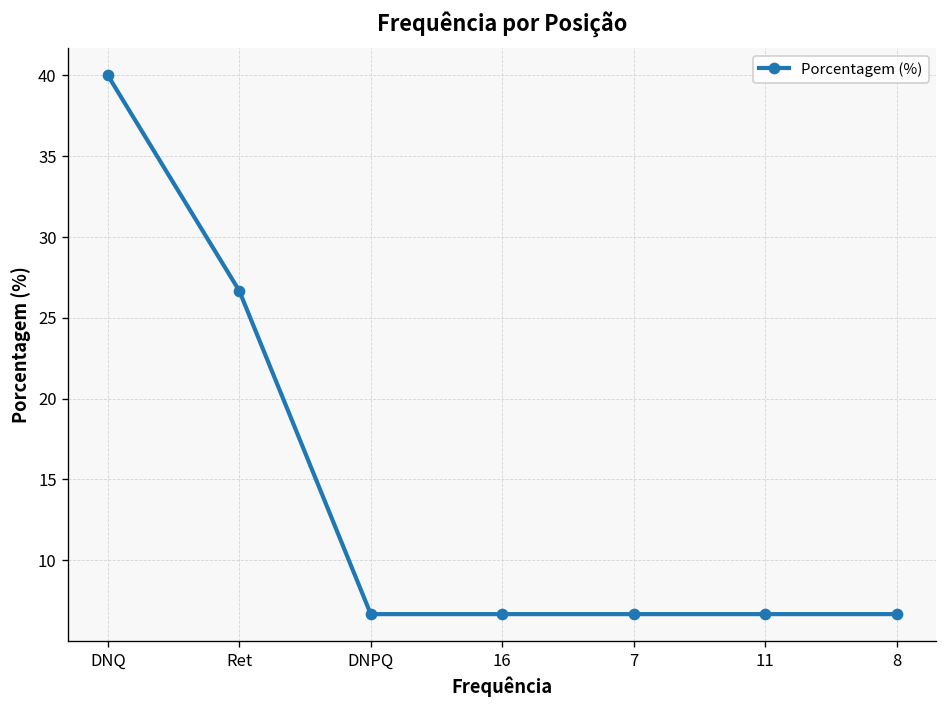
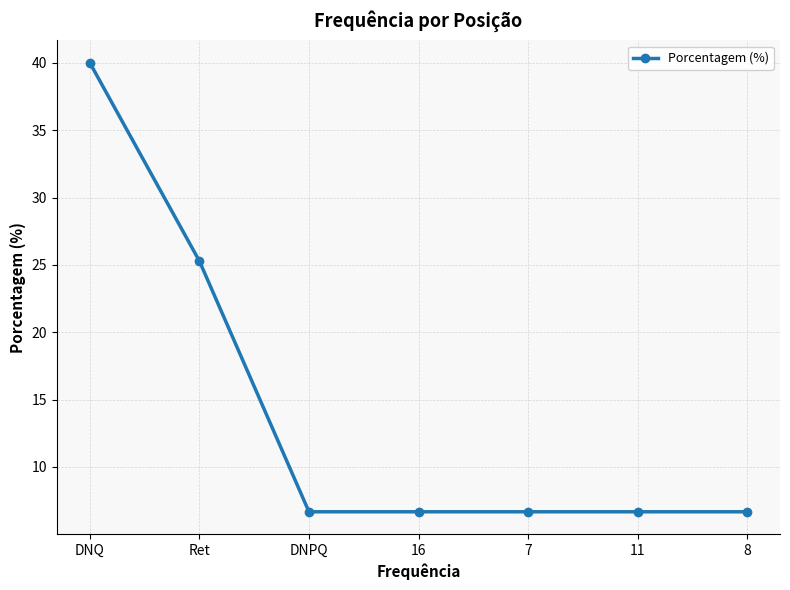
  {
    "DNQ": 40.0,
-   "Ret": 26.7,
+   "Ret": 25.3,
    "DNPQ": 6.7,
    "16": 6.7,
    "7": 6.7,
    "11": 6.7,
    "8": 6.7
  }
